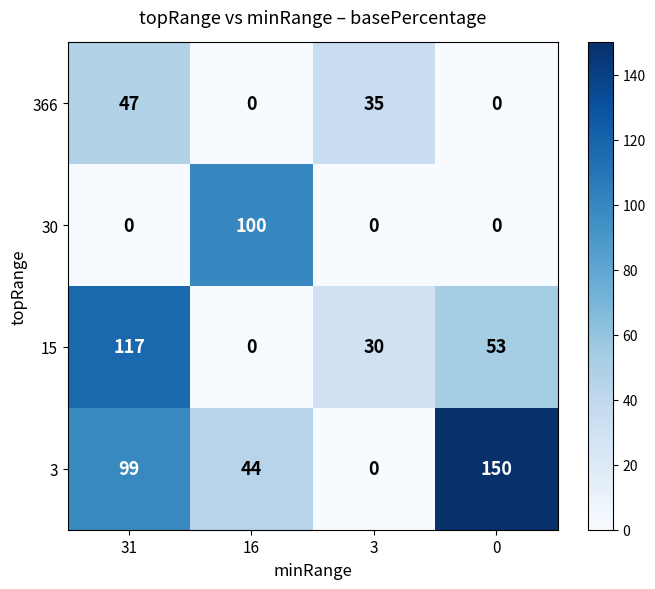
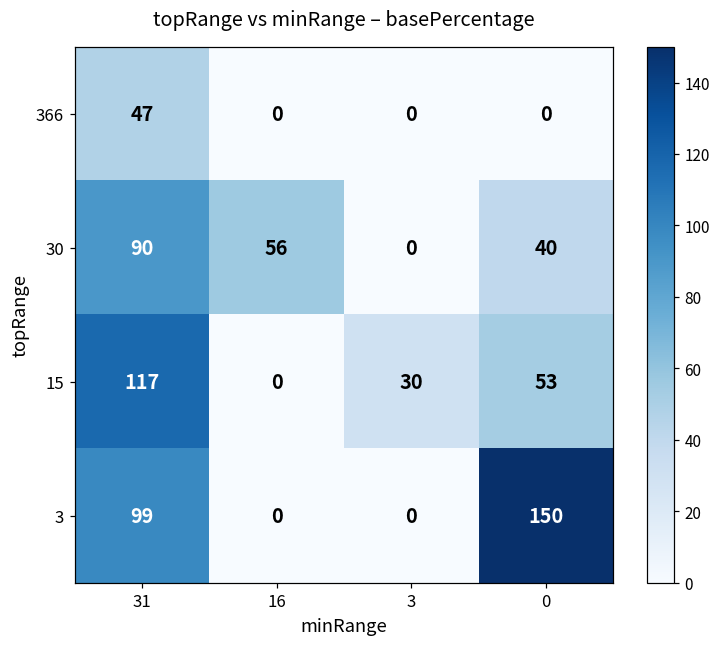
  {
    "366": {
      "31": 47,
      "16": 0,
-     "3": 35,
+     "3": 0,
      "0": 0
    },
    "30": {
-     "31": 0,
-     "16": 100,
+     "31": 90,
+     "16": 56,
      "3": 0,
-     "0": 0
+     "0": 40
    },
    "15": {
      "31": 117,
      "16": 0,
      "3": 30,
      "0": 53
    },
    "3": {
      "31": 99,
-     "16": 44,
+     "16": 0,
      "3": 0,
      "0": 150
    }
  }
